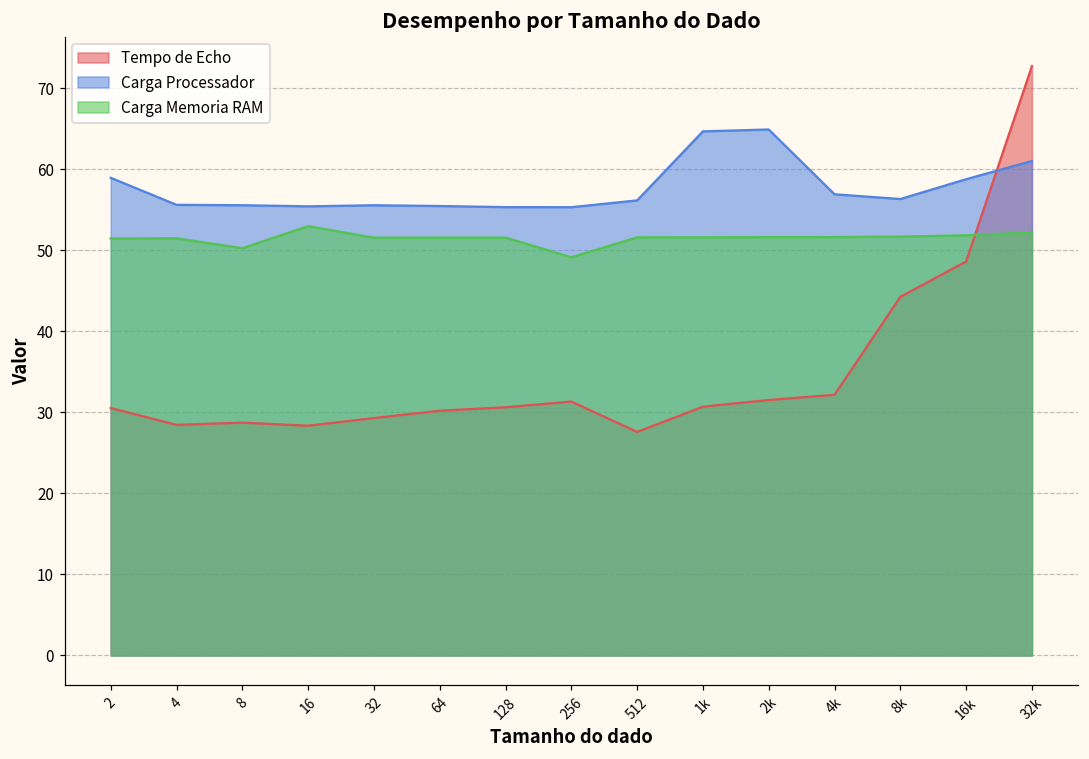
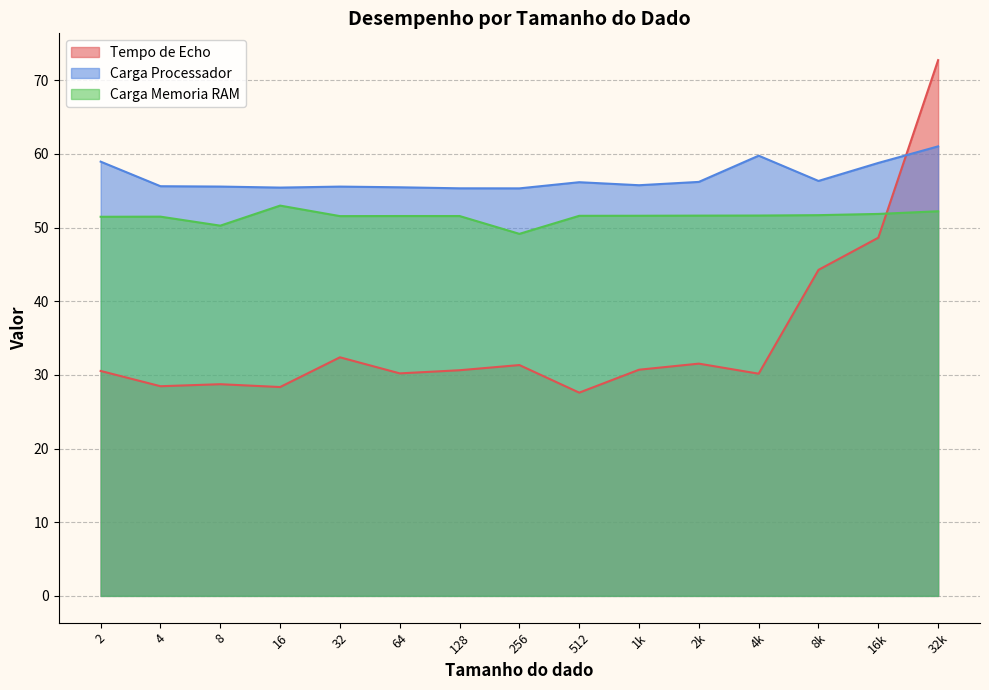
  {
    "Tempo de Echo": {
      "2": 31,
      "4": 28,
      "8": 29,
      "16": 28,
-     "32": 29,
+     "32": 32,
      "64": 30,
      "128": 31,
      "256": 31,
      "512": 28,
      "1k": 31,
      "2k": 32,
-     "4k": 32,
+     "4k": 30,
      "8k": 44,
      "16k": 49,
      "32k": 73
    },
    "Carga Processador": {
      "2": 59,
      "4": 56,
      "8": 56,
      "16": 55,
      "32": 56,
      "64": 55,
      "128": 55,
      "256": 55,
      "512": 56,
-     "1k": 65,
-     "2k": 65,
-     "4k": 57,
+     "1k": 56,
+     "2k": 56,
+     "4k": 60,
      "8k": 56,
      "16k": 59,
      "32k": 61
    },
    "Carga Memoria RAM": {
      "2": 51,
      "4": 51,
      "8": 50,
      "16": 53,
      "32": 52,
      "64": 52,
      "128": 52,
      "256": 49,
      "512": 52,
      "1k": 52,
      "2k": 52,
      "4k": 52,
      "8k": 52,
      "16k": 52,
      "32k": 52
    }
  }
